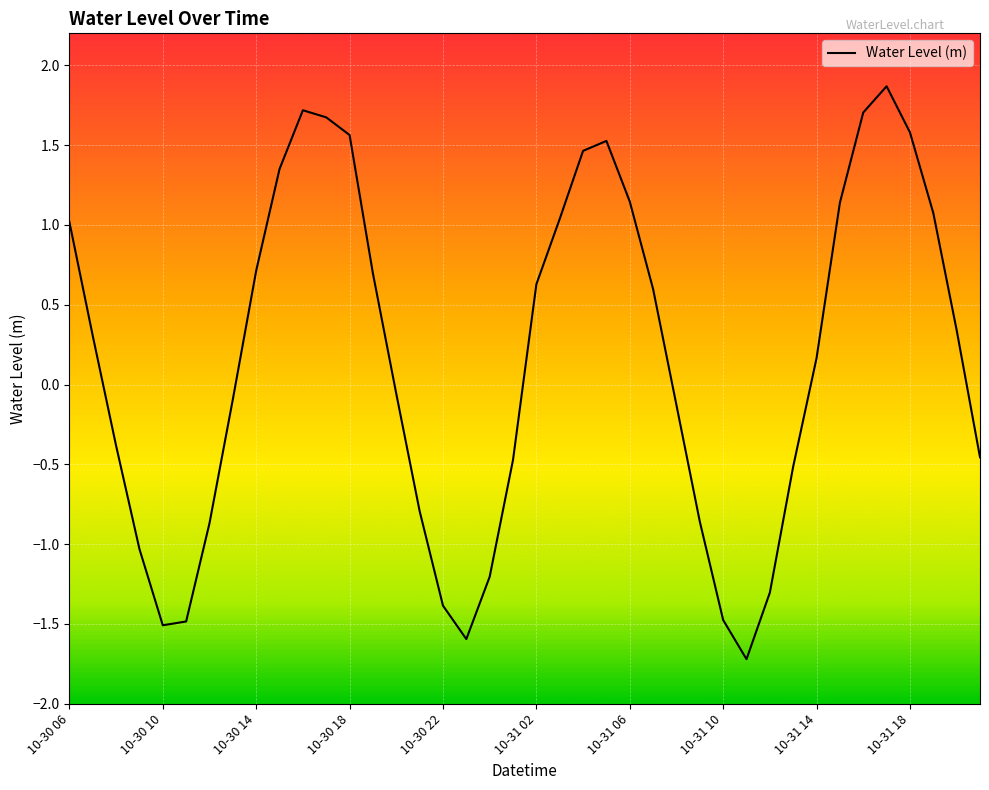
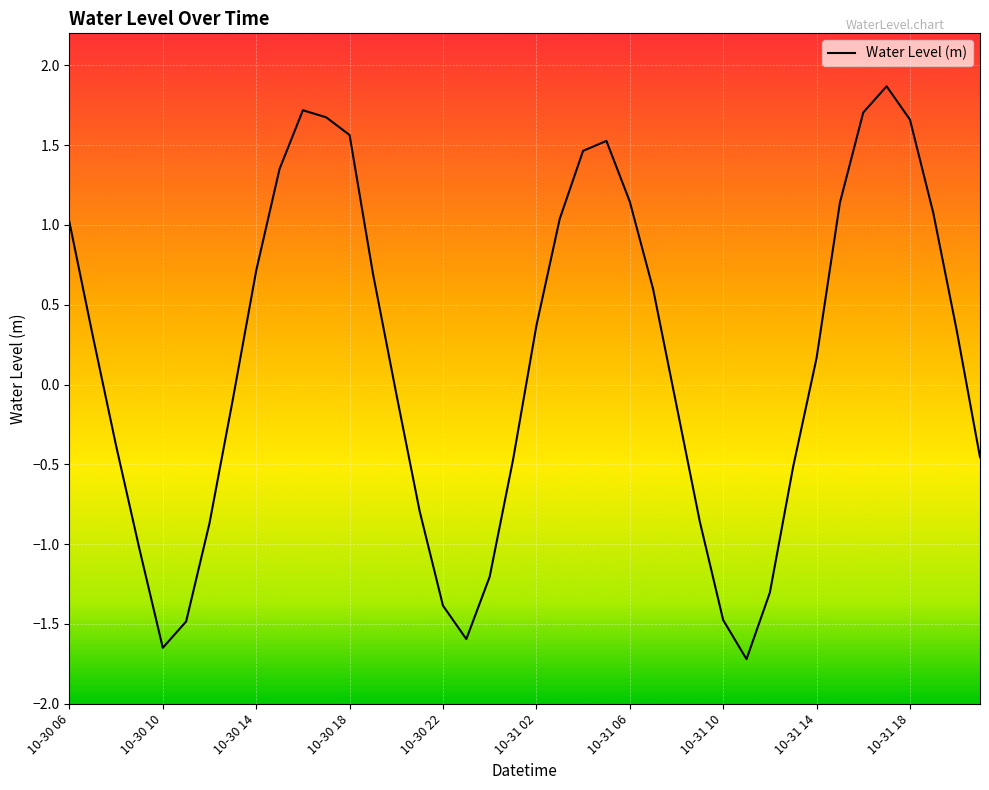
  {
    "10-30 06": 1.02,
-   "10-30 10": -1.51,
+   "10-30 10": -1.65,
    "10-30 14": 0.71,
    "10-30 18": 1.56,
    "10-30 22": -1.39,
-   "10-31 02": 0.63,
+   "10-31 02": 0.37,
    "10-31 06": 1.15,
    "10-31 10": -1.48,
    "10-31 14": 0.17,
-   "10-31 18": 1.58
+   "10-31 18": 1.66
  }
